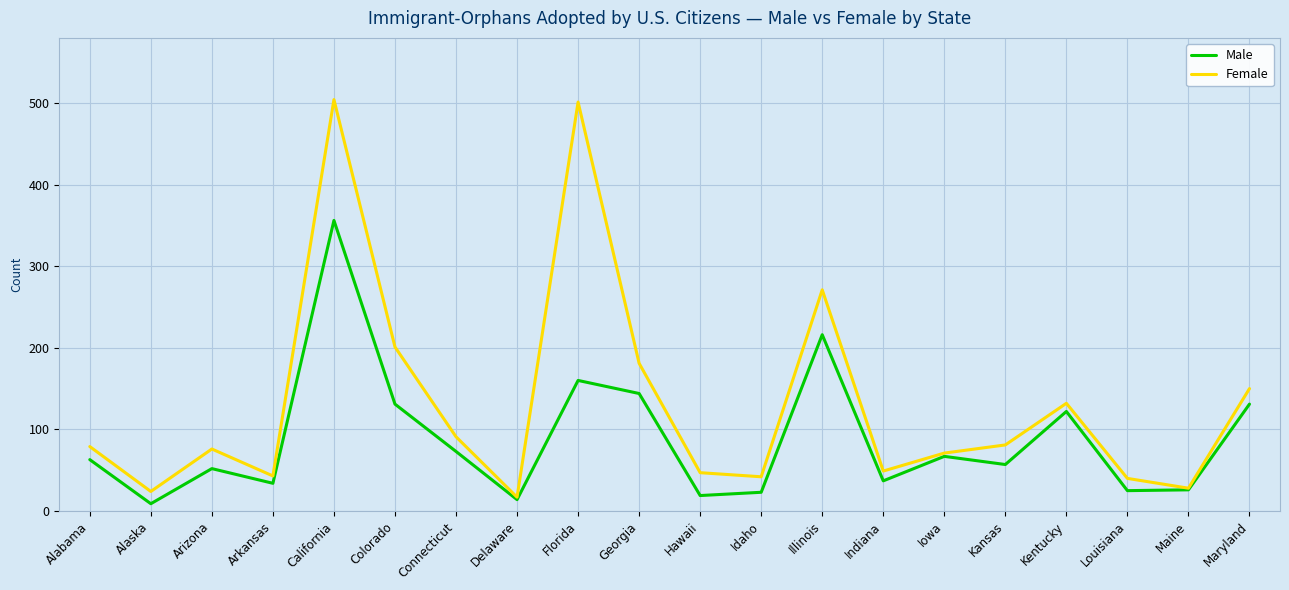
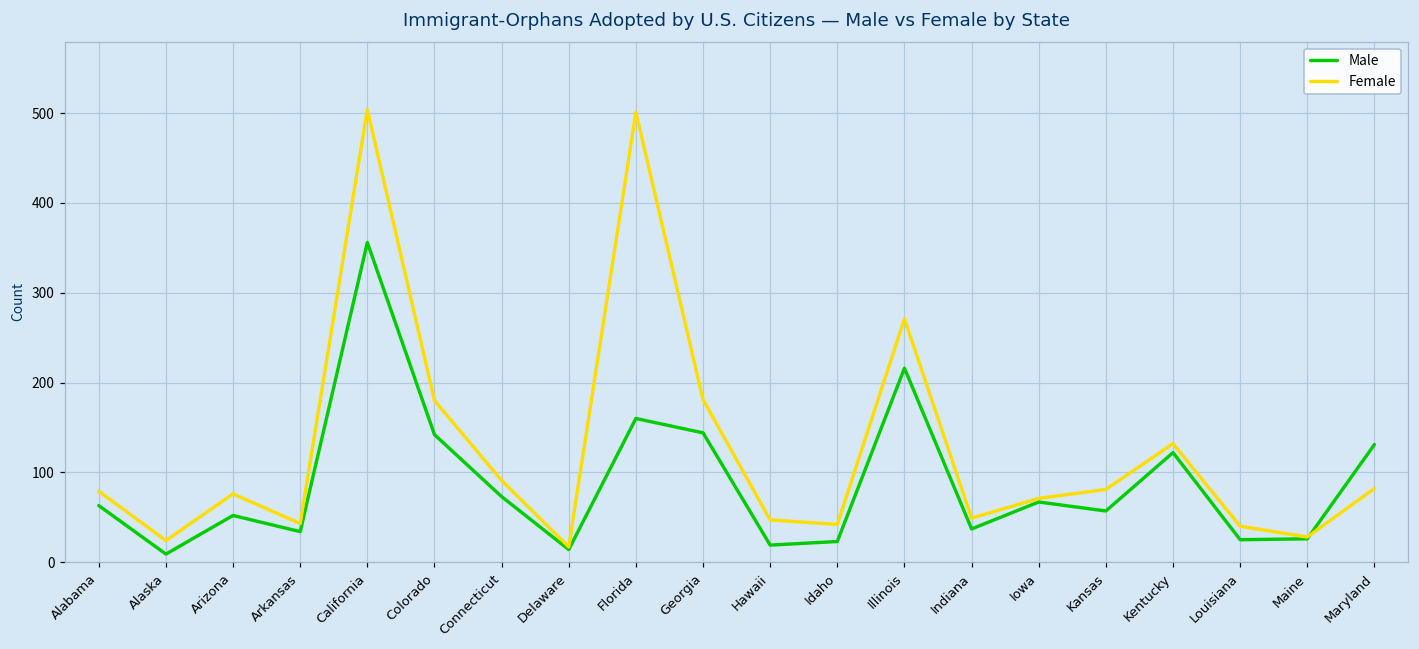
  {
    "Male": {
      "Alabama": 60,
      "Alaska": 10,
      "Arizona": 50,
      "Arkansas": 30,
      "California": 360,
-     "Colorado": 130,
+     "Colorado": 140,
      "Connecticut": 70,
      "Florida": 160,
      "Georgia": 140,
      "Hawaii": 20,
      "Idaho": 20,
      "Illinois": 220,
      "Indiana": 40,
      "Iowa": 70,
      "Kansas": 60,
      "Kentucky": 120,
      "Louisiana": 30,
      "Maryland": 130
    },
    "Female": {
      "Alabama": 80,
      "Alaska": 20,
      "Arizona": 80,
      "Arkansas": 40,
      "California": 500,
-     "Colorado": 200,
+     "Colorado": 180,
      "Connecticut": 90,
      "Florida": 500,
      "Georgia": 180,
      "Hawaii": 50,
      "Idaho": 40,
      "Illinois": 270,
      "Indiana": 50,
      "Iowa": 70,
      "Kansas": 80,
      "Kentucky": 130,
      "Louisiana": 40,
-     "Maryland": 150
+     "Maryland": 80
    }
  }
